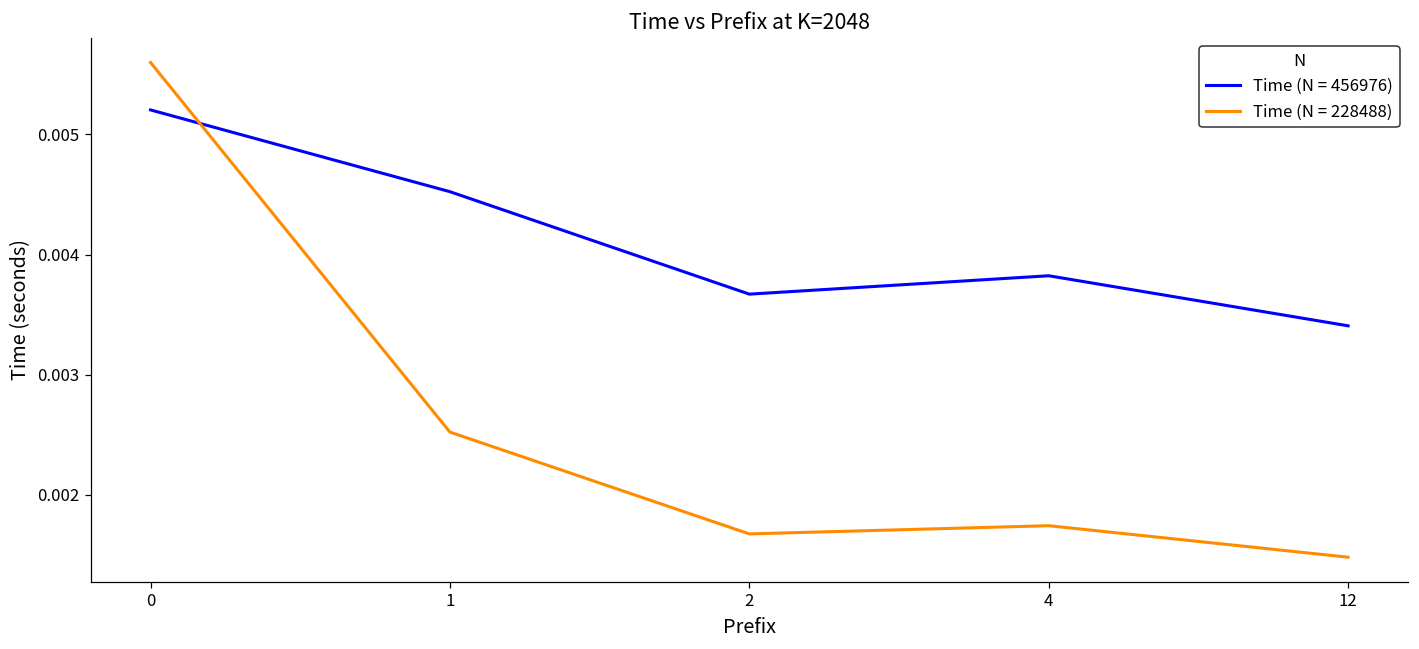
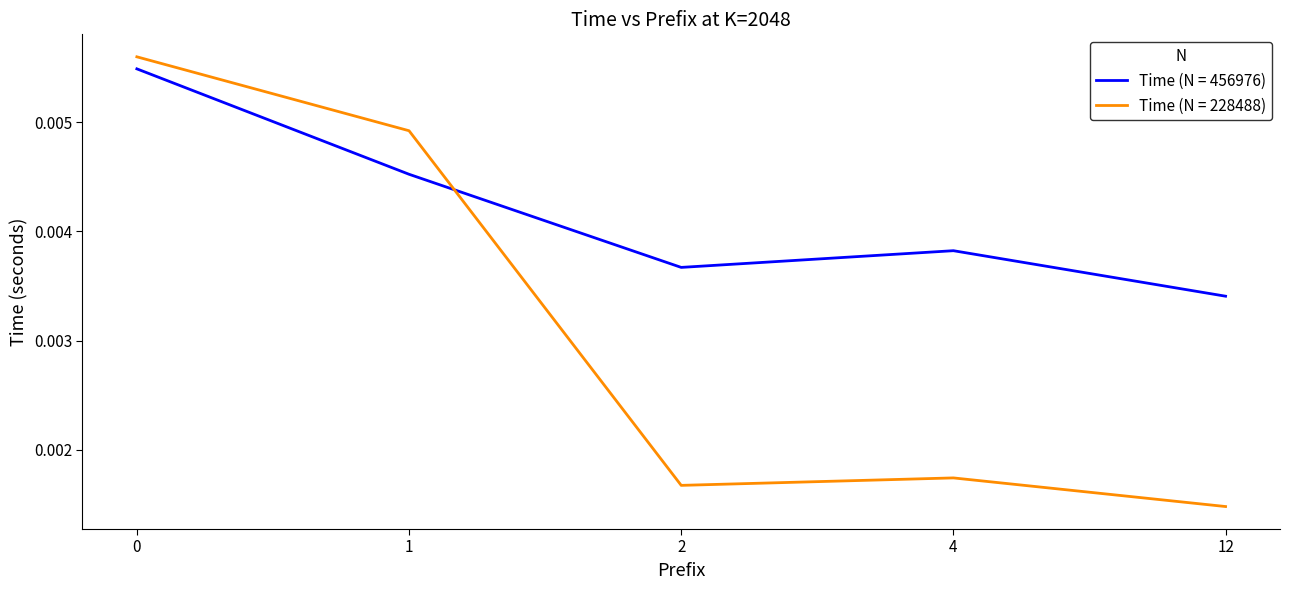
  {
    "Time (N = 456976)": {
-     "0": 0.00520,
+     "0": 0.00549,
      "1": 0.00452,
      "2": 0.00367,
      "4": 0.00382,
      "12": 0.00341
    },
    "Time (N = 228488)": {
      "0": 0.00560,
-     "1": 0.00252,
+     "1": 0.00492,
      "2": 0.00167,
      "4": 0.00174,
      "12": 0.00148
    }
  }
